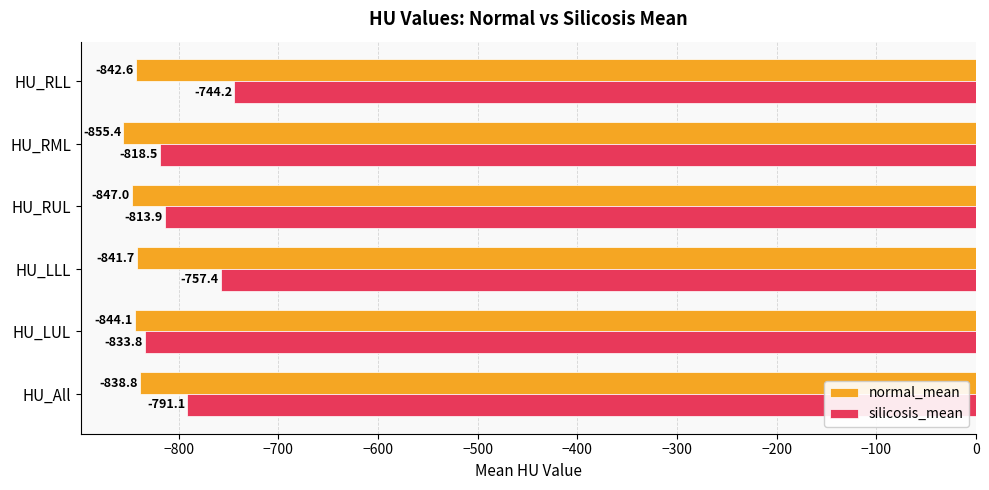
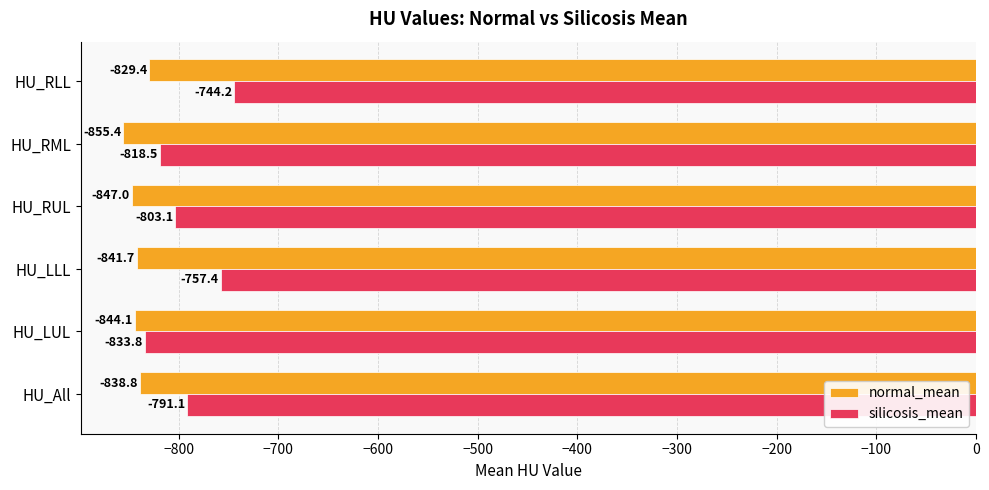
  {
    "normal_mean": {
-     "HU_RLL": -842.6,
+     "HU_RLL": -829.4,
      "HU_RML": -855.4,
      "HU_RUL": -847.0,
      "HU_LLL": -841.7,
      "HU_LUL": -844.1,
      "HU_All": -838.8
    },
    "silicosis_mean": {
      "HU_RLL": -744.2,
      "HU_RML": -818.5,
-     "HU_RUL": -813.9,
+     "HU_RUL": -803.1,
      "HU_LLL": -757.4,
      "HU_LUL": -833.8,
      "HU_All": -791.1
    }
  }
